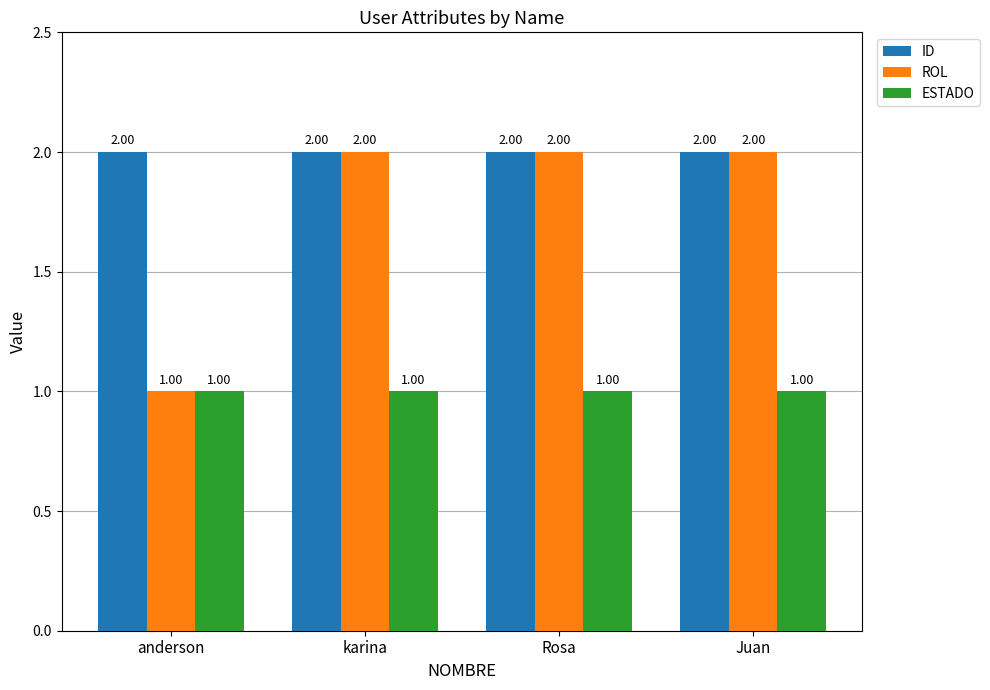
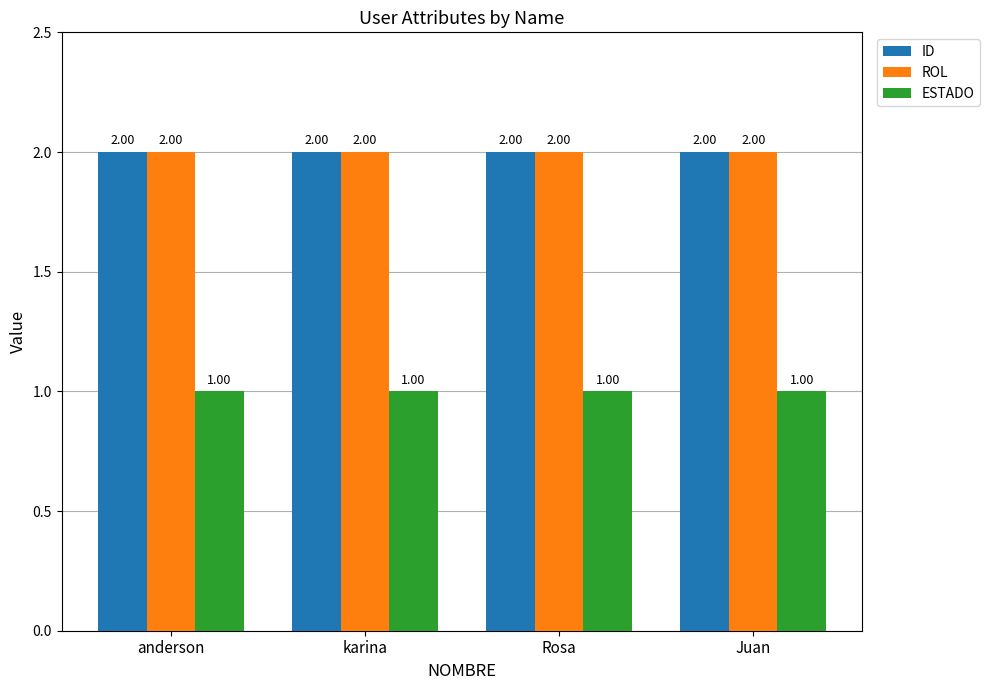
  {
    "ID": {
      "anderson": 2.00,
      "karina": 2.00,
      "Rosa": 2.00,
      "Juan": 2.00
    },
    "ROL": {
-     "anderson": 1.00,
+     "anderson": 2.00,
      "karina": 2.00,
      "Rosa": 2.00,
      "Juan": 2.00
    },
    "ESTADO": {
      "anderson": 1.00,
      "karina": 1.00,
      "Rosa": 1.00,
      "Juan": 1.00
    }
  }
